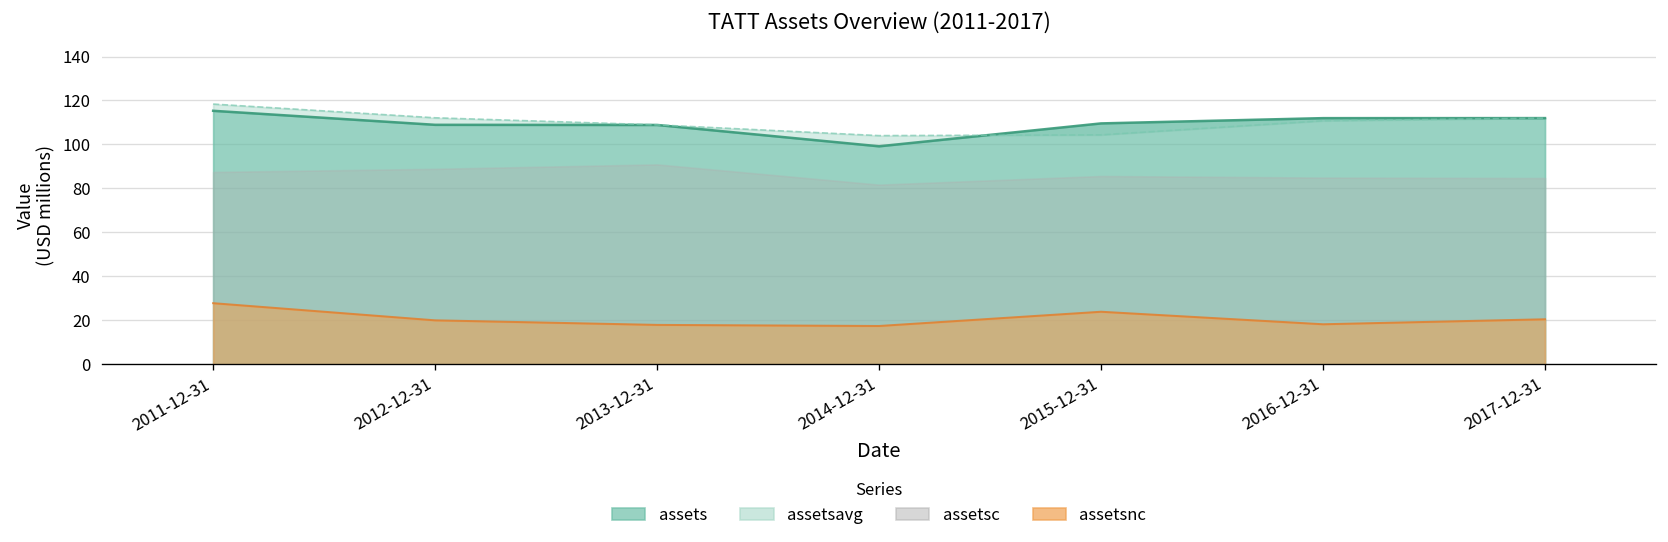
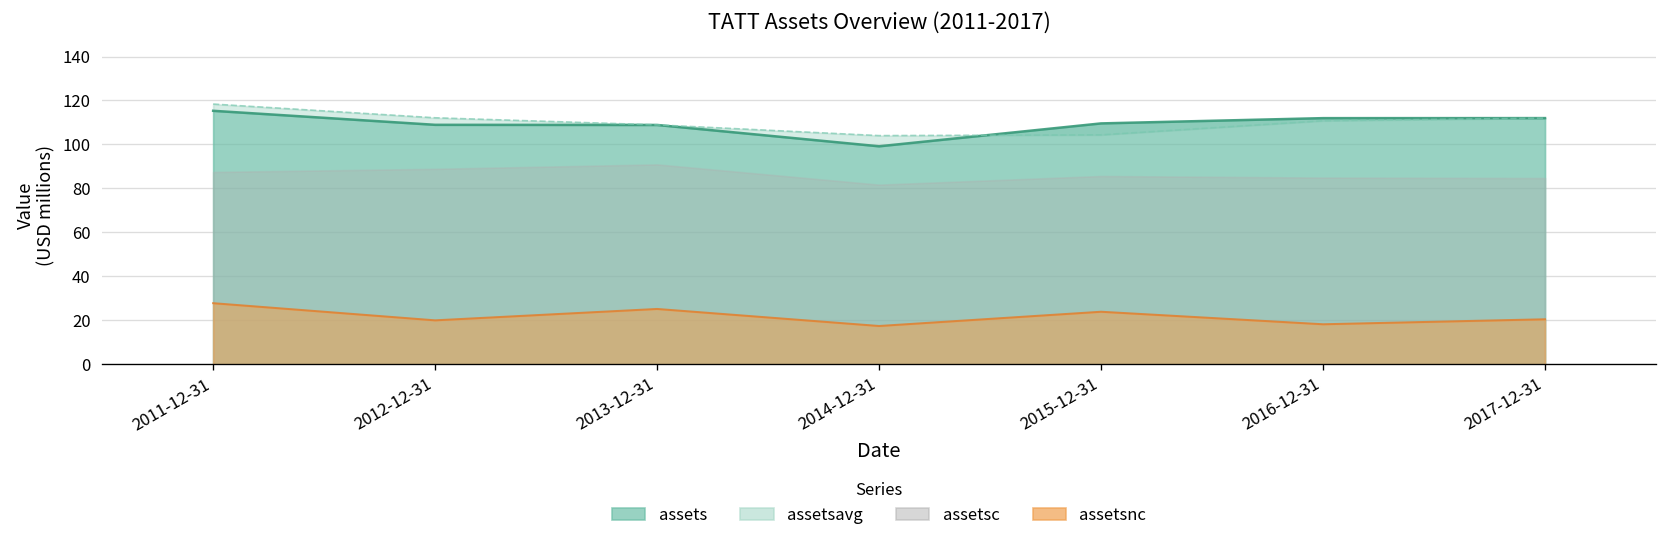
  {
    "assetsnc": {
      "2011-12-31": 28,
      "2012-12-31": 20,
-     "2013-12-31": 18,
+     "2013-12-31": 25,
      "2014-12-31": 17,
      "2015-12-31": 24,
      "2016-12-31": 18,
      "2017-12-31": 21
    }
  }
